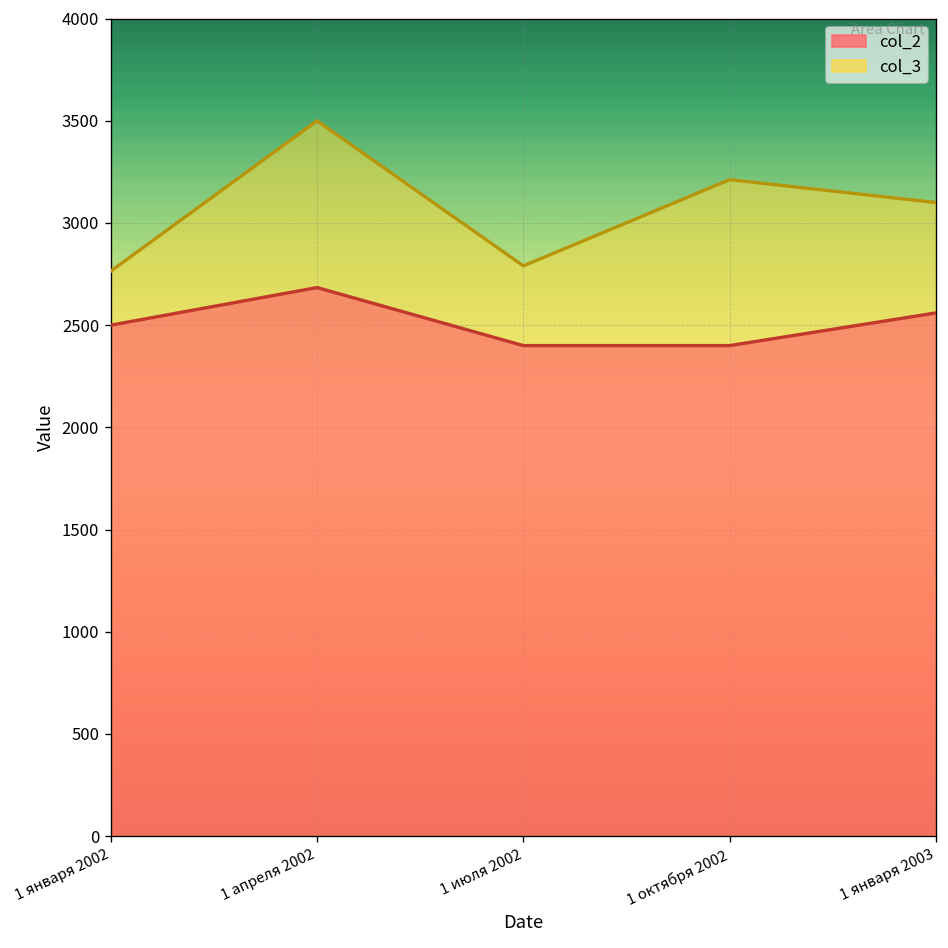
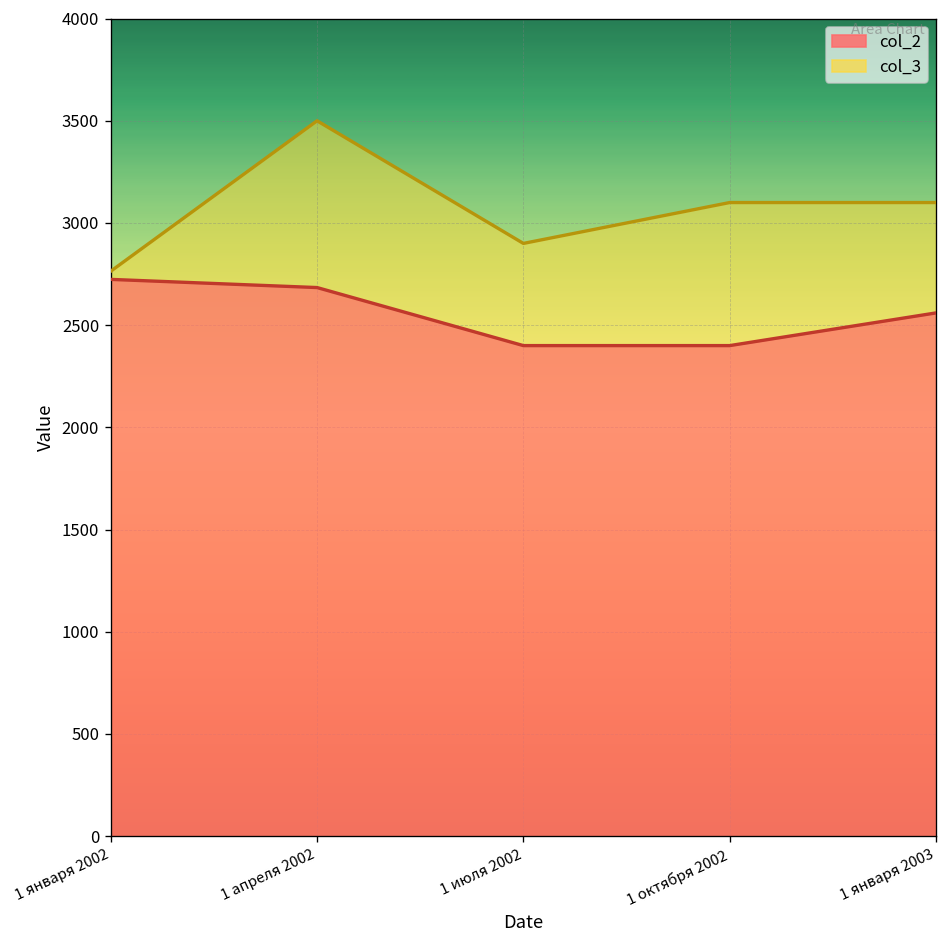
  {
    "col_2": {
-     "1 января 2002": 2500,
+     "1 января 2002": 2720,
      "1 апреля 2002": 2680,
      "1 июля 2002": 2400,
      "1 октября 2002": 2400,
      "1 января 2003": 2560
    },
    "col_3": {
      "1 января 2002": 2760,
      "1 апреля 2002": 3500,
-     "1 июля 2002": 2790,
-     "1 октября 2002": 3210,
+     "1 июля 2002": 2900,
+     "1 октября 2002": 3100,
      "1 января 2003": 3100
    }
  }
